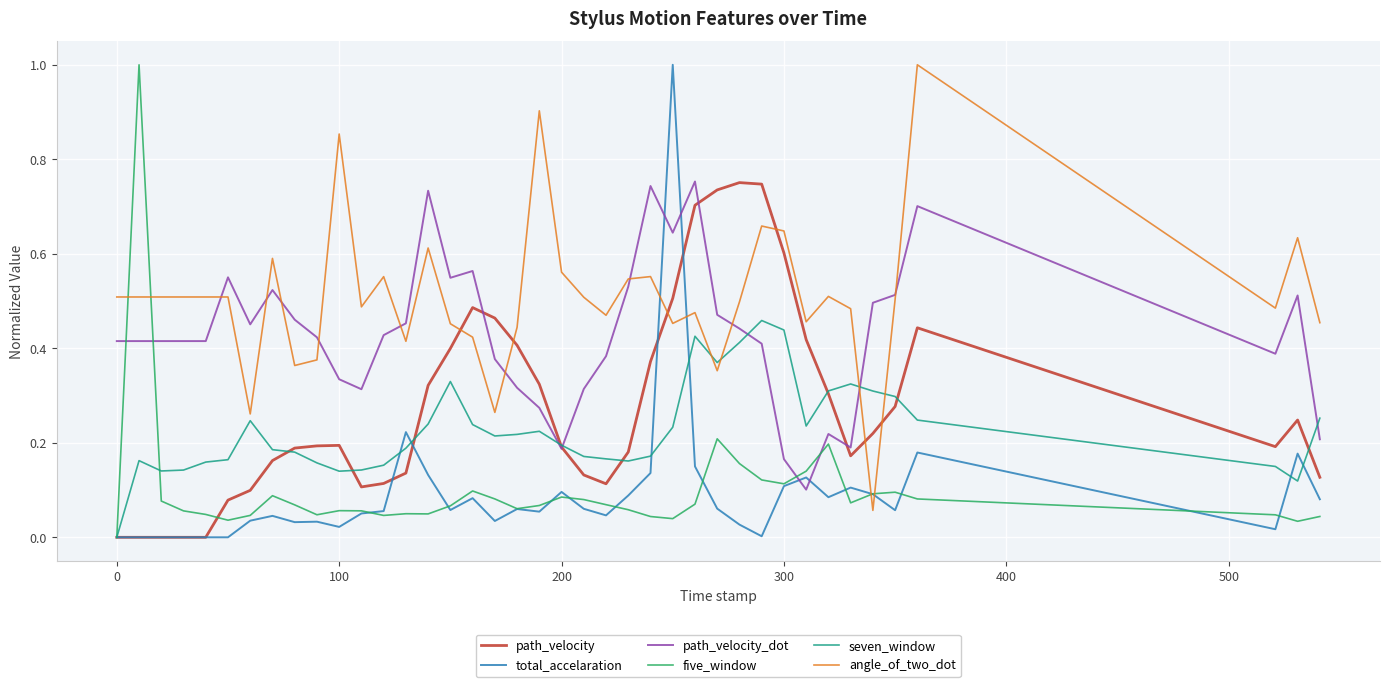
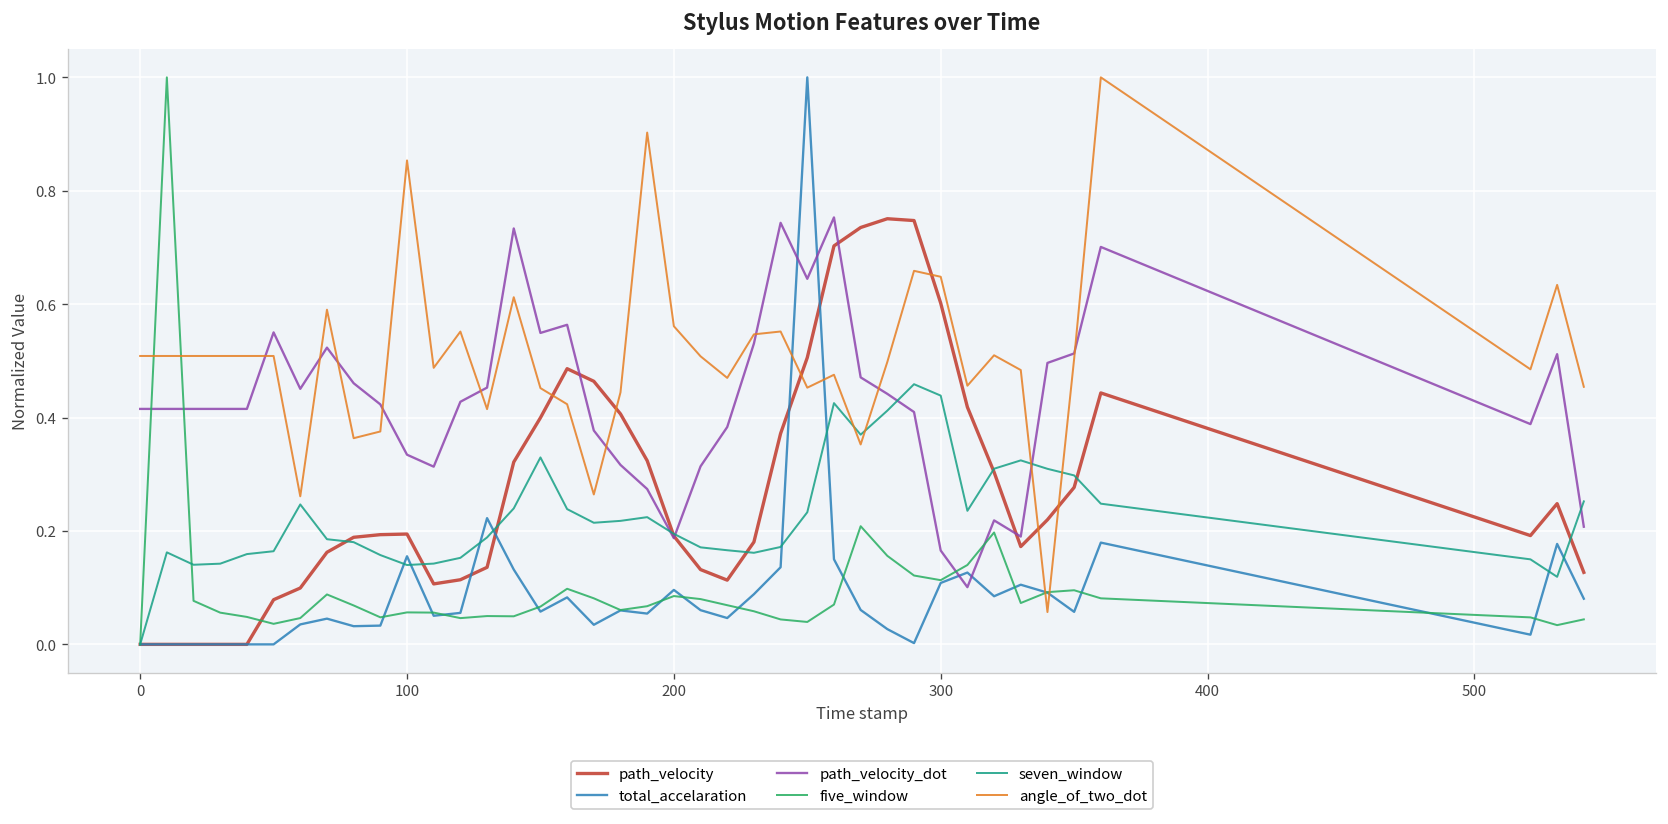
  {
    "path_velocity": {
      "100": 0.19,
      "300": 0.60
    },
    "total_accelaration": {
-     "100": 0.02,
+     "100": 0.16,
      "200": 0.10
    },
    "path_velocity_dot": {
      "0": 0.42,
      "100": 0.33,
      "300": 0.17
    },
    "angle_of_two_dot": {
      "0": 0.51,
      "100": 0.85,
      "200": 0.56,
      "300": 0.65
    }
  }
